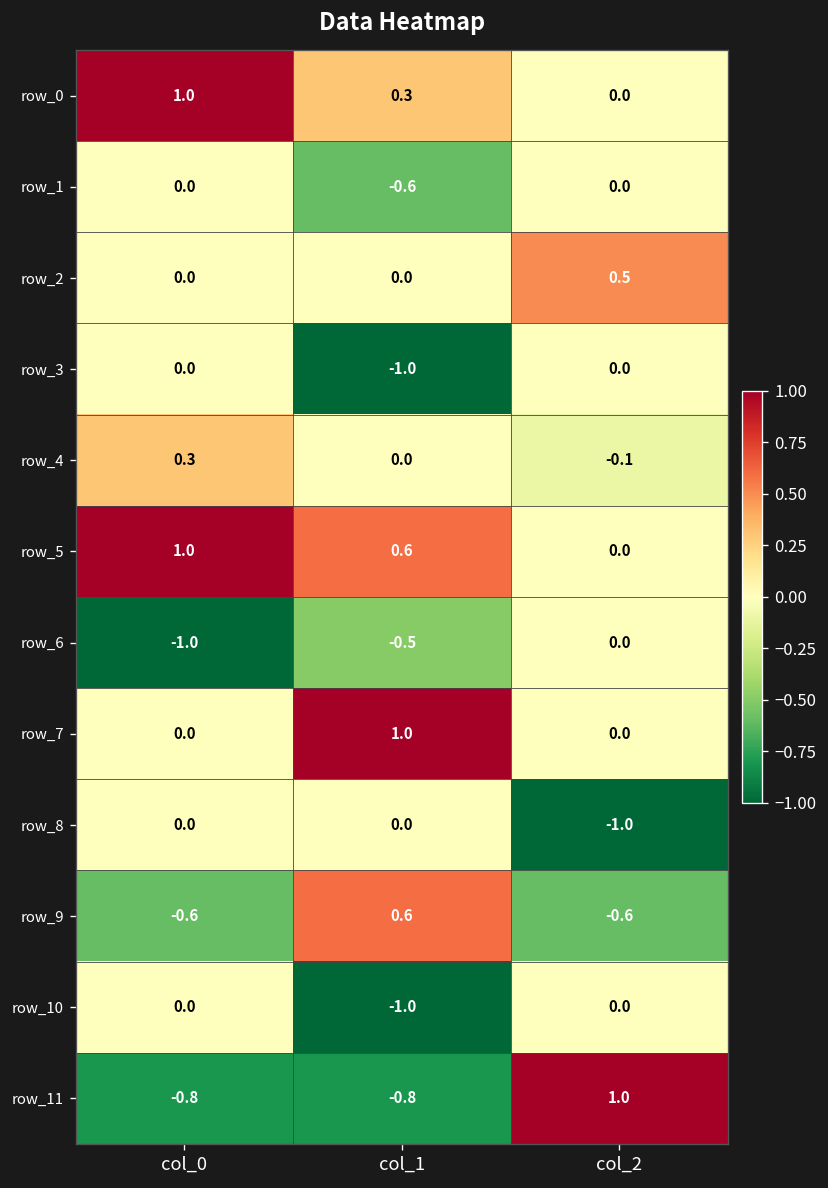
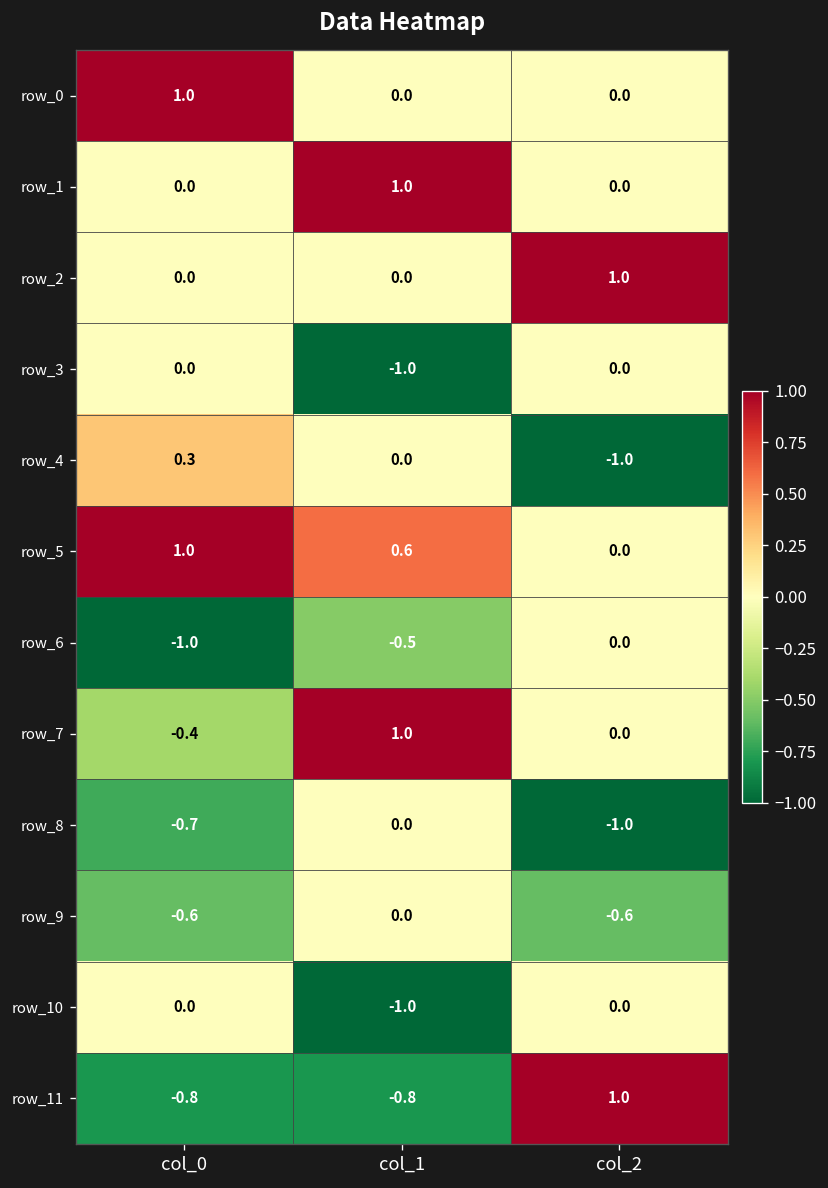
  {
    "row_0": {
      "col_0": 1.0,
-     "col_1": 0.3,
+     "col_1": 0.0,
      "col_2": 0.0
    },
    "row_1": {
      "col_0": 0.0,
-     "col_1": -0.6,
+     "col_1": 1.0,
      "col_2": 0.0
    },
    "row_2": {
      "col_0": 0.0,
      "col_1": 0.0,
-     "col_2": 0.5
+     "col_2": 1.0
    },
    "row_3": {
      "col_0": 0.0,
      "col_1": -1.0,
      "col_2": 0.0
    },
    "row_4": {
      "col_0": 0.3,
      "col_1": 0.0,
-     "col_2": -0.1
+     "col_2": -1.0
    },
    "row_5": {
      "col_0": 1.0,
      "col_1": 0.6,
      "col_2": 0.0
    },
    "row_6": {
      "col_0": -1.0,
      "col_1": -0.5,
      "col_2": 0.0
    },
    "row_7": {
-     "col_0": 0.0,
+     "col_0": -0.4,
      "col_1": 1.0,
      "col_2": 0.0
    },
    "row_8": {
-     "col_0": 0.0,
+     "col_0": -0.7,
      "col_1": 0.0,
      "col_2": -1.0
    },
    "row_9": {
      "col_0": -0.6,
-     "col_1": 0.6,
+     "col_1": 0.0,
      "col_2": -0.6
    },
    "row_10": {
      "col_0": 0.0,
      "col_1": -1.0,
      "col_2": 0.0
    },
    "row_11": {
      "col_0": -0.8,
      "col_1": -0.8,
      "col_2": 1.0
    }
  }
